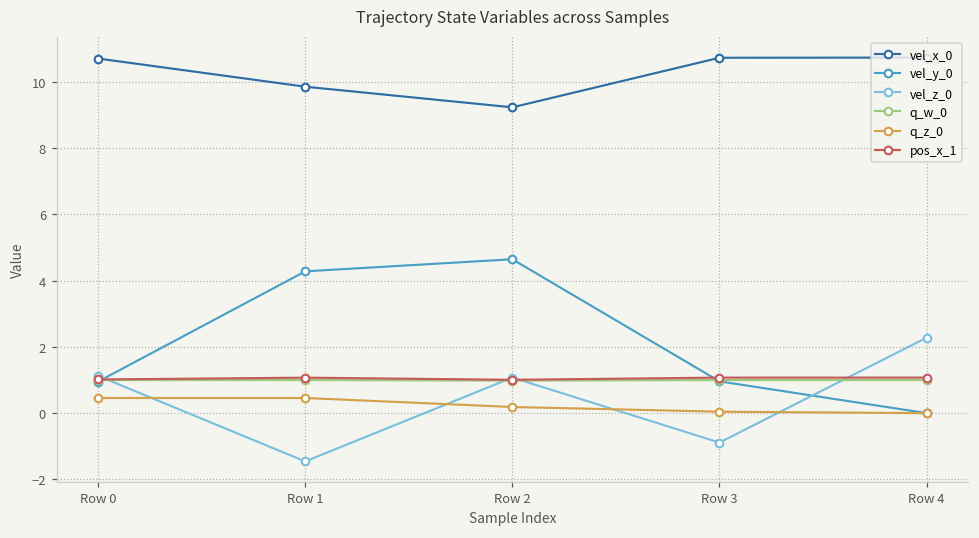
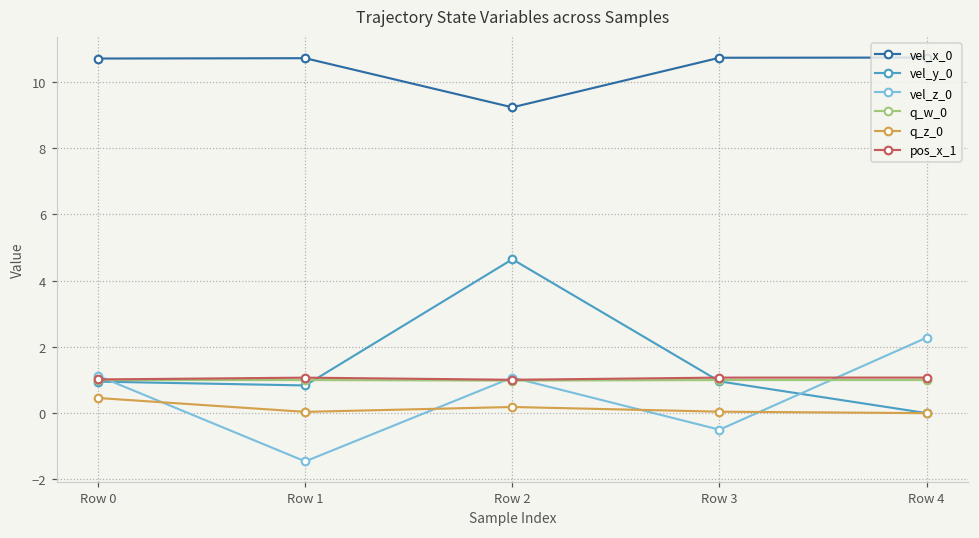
  {
    "vel_x_0": {
      "Row 0": 10.7,
-     "Row 1": 9.9,
+     "Row 1": 10.7,
      "Row 2": 9.2,
      "Row 3": 10.7
    },
    "vel_y_0": {
-     "Row 1": 4.3,
+     "Row 1": 0.8,
      "Row 2": 4.6
    },
    "vel_z_0": {
      "Row 0": 1.1,
      "Row 1": -1.5,
-     "Row 3": -0.9,
+     "Row 3": -0.5,
      "Row 4": 2.3
    },
    "q_z_0": {
      "Row 0": 0.5,
-     "Row 1": 0.5,
+     "Row 1": 0.0,
      "Row 2": 0.2,
      "Row 3": 0.0
    }
  }
